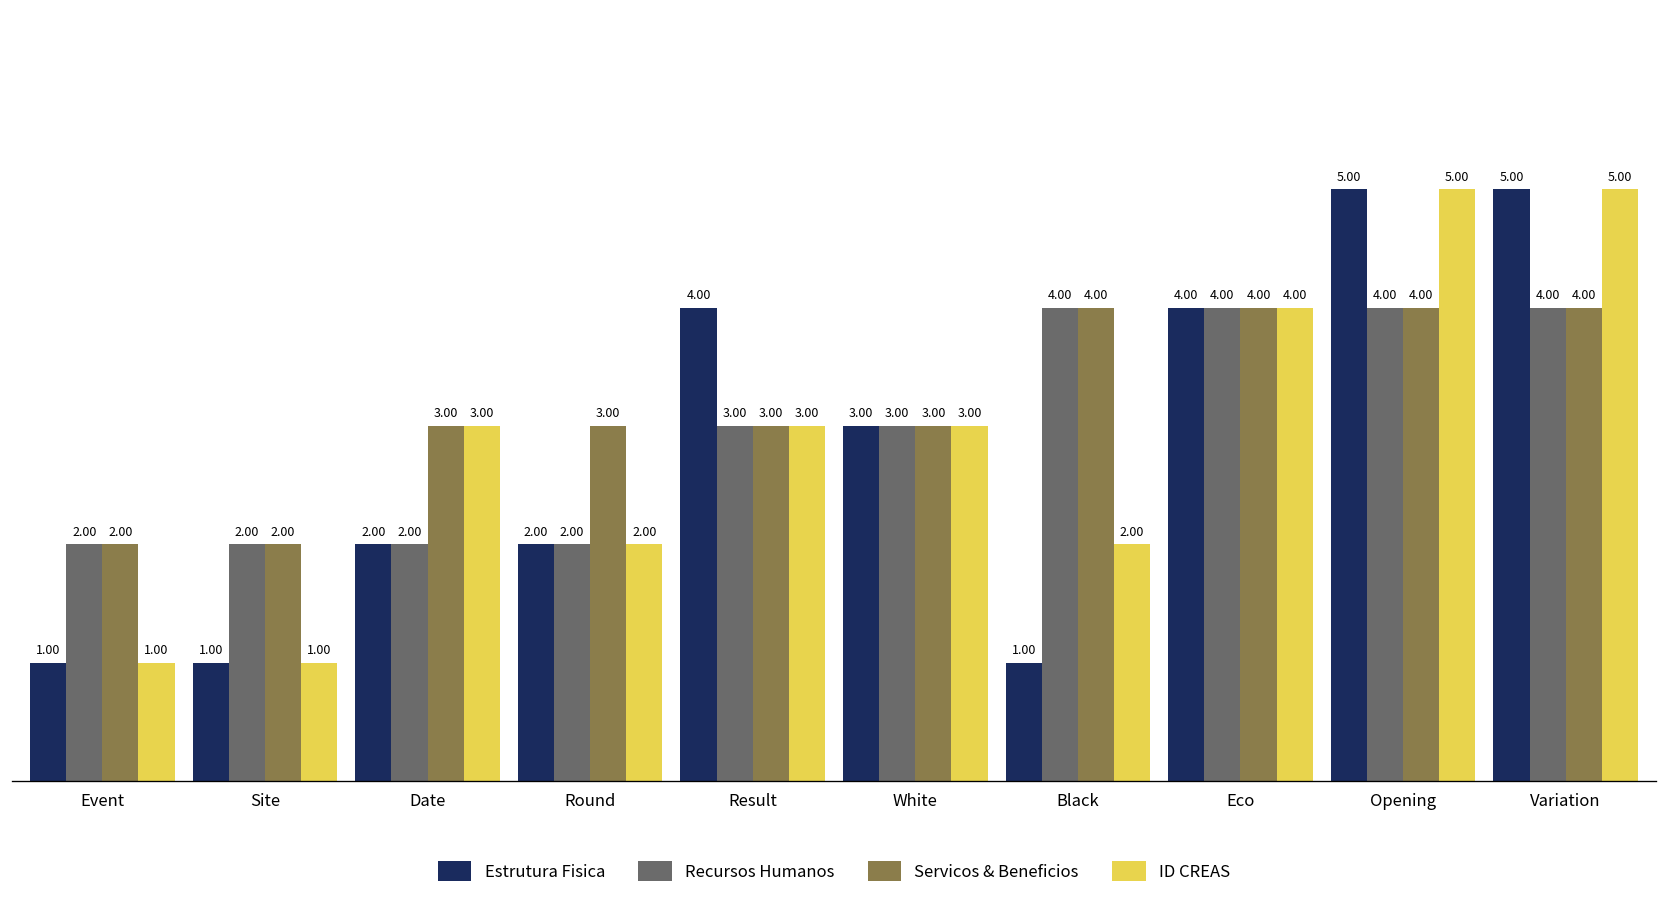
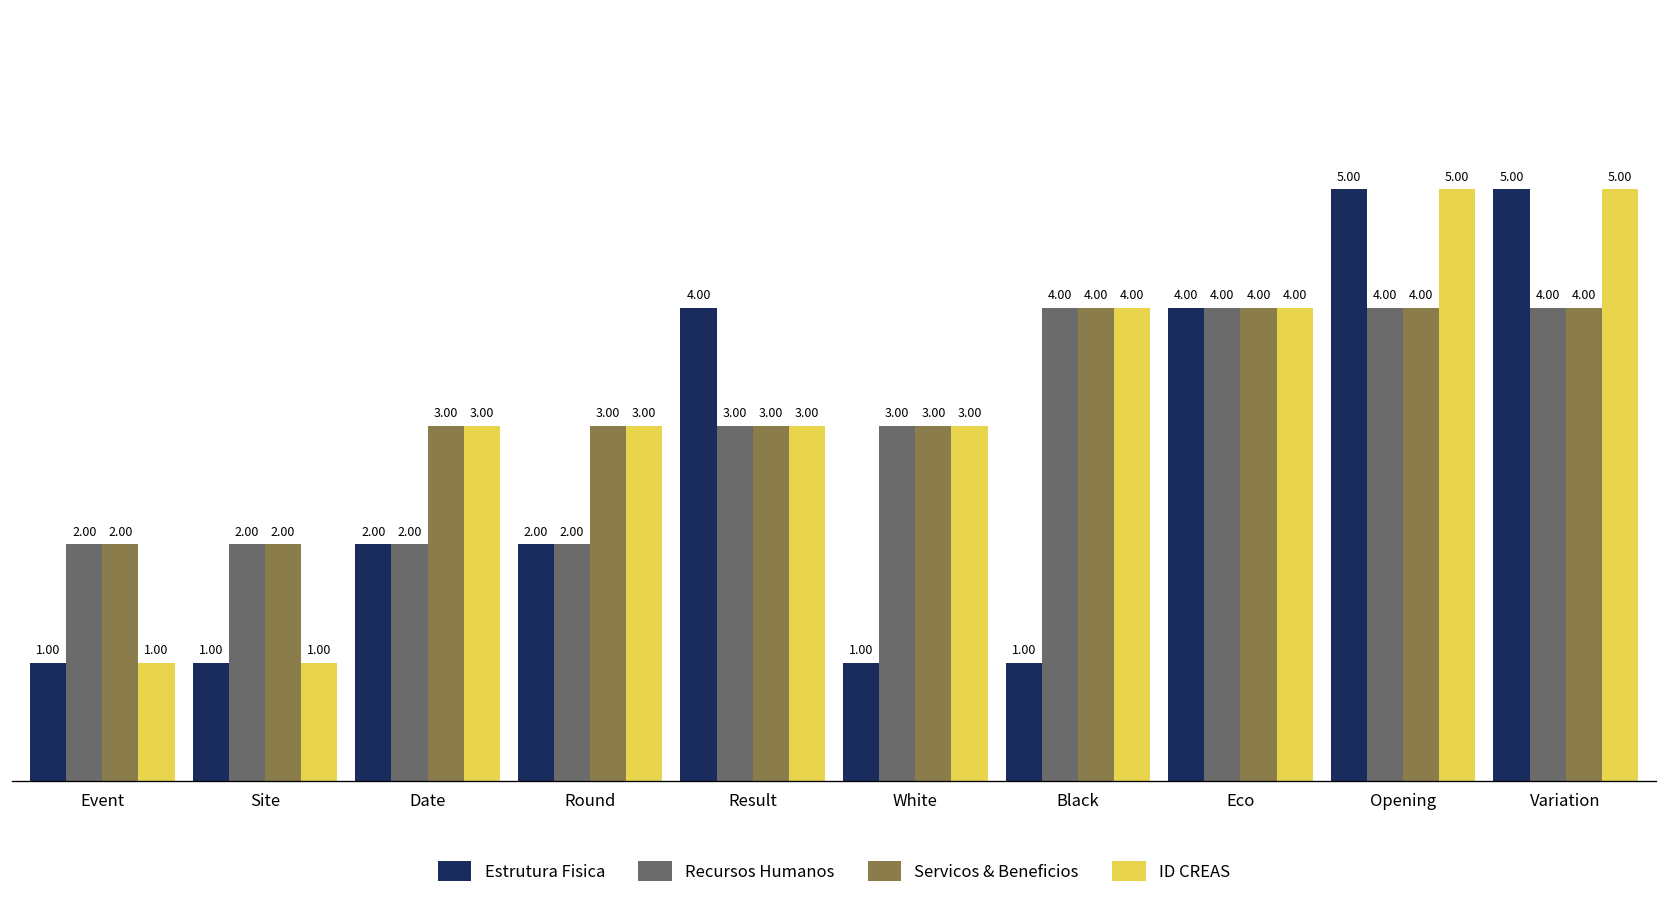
  {
    "Estrutura Fisica": {
      "Event": 1.00,
      "Site": 1.00,
      "Date": 2.00,
      "Round": 2.00,
      "Result": 4.00,
-     "White": 3.00,
+     "White": 1.00,
      "Black": 1.00,
      "Eco": 4.00,
      "Opening": 5.00,
      "Variation": 5.00
    },
    "ID CREAS": {
      "Event": 1.00,
      "Site": 1.00,
      "Date": 3.00,
-     "Round": 2.00,
+     "Round": 3.00,
      "Result": 3.00,
      "White": 3.00,
-     "Black": 2.00,
+     "Black": 4.00,
      "Eco": 4.00,
      "Opening": 5.00,
      "Variation": 5.00
    }
  }
